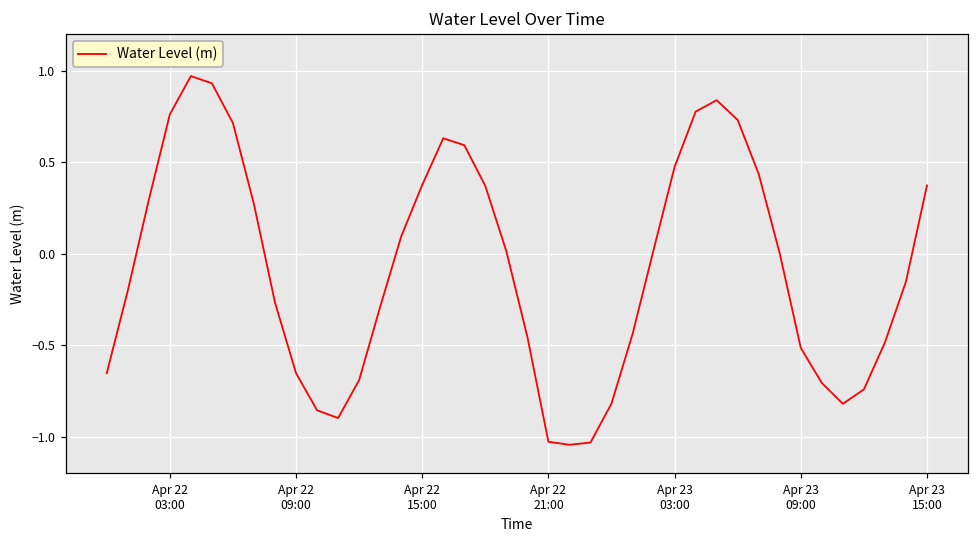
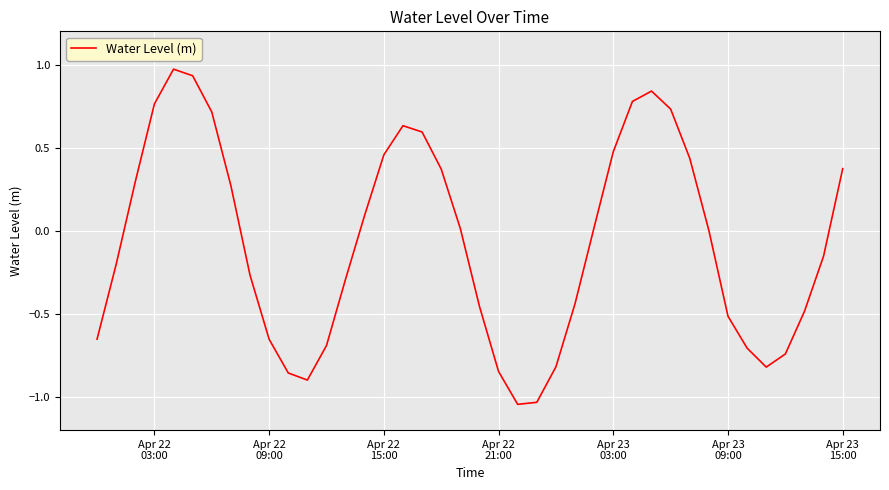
  {
    "Apr 22 03:00": 0.76,
    "Apr 22 09:00": -0.65,
-   "Apr 22 15:00": 0.38,
-   "Apr 22 21:00": -1.03,
+   "Apr 22 15:00": 0.46,
+   "Apr 22 21:00": -0.85,
    "Apr 23 03:00": 0.48,
    "Apr 23 09:00": -0.51,
    "Apr 23 15:00": 0.37
  }
